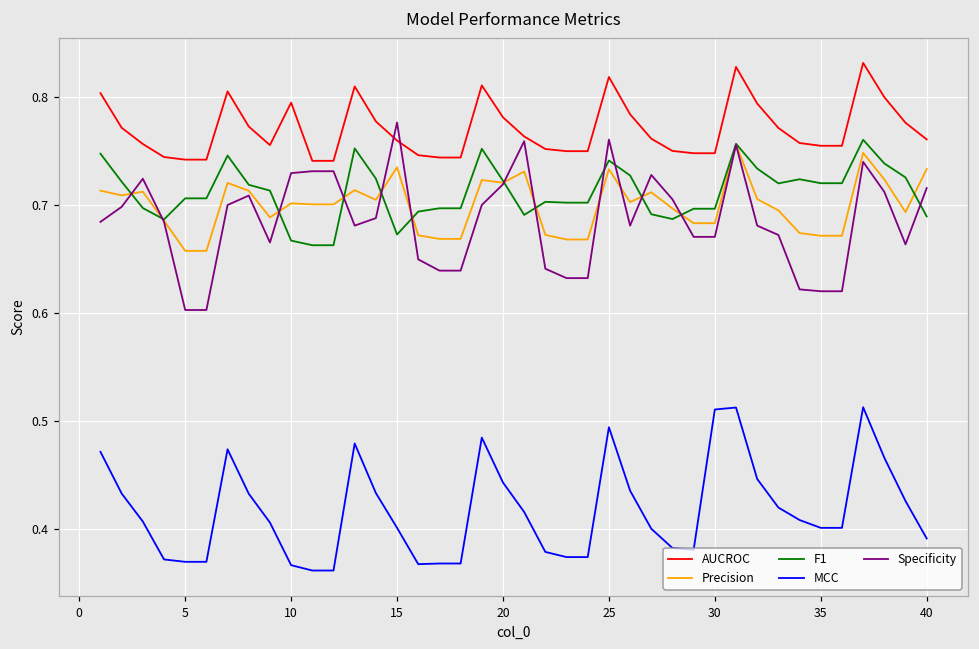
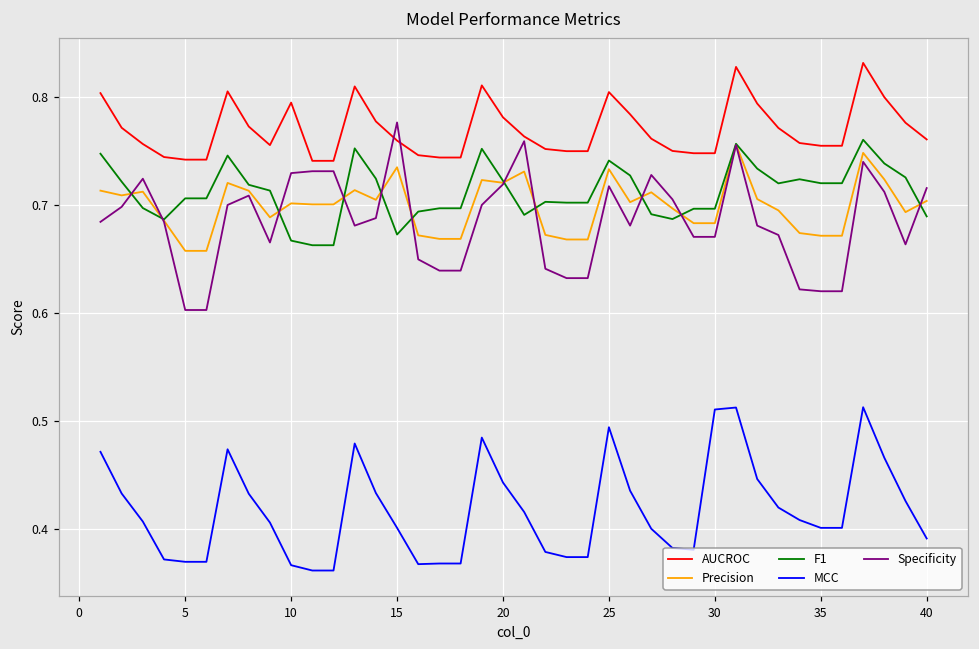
  {
    "AUCROC": {
      "5": 0.74,
      "10": 0.79,
      "15": 0.76,
      "20": 0.78,
-     "25": 0.82,
+     "25": 0.80,
      "30": 0.75,
      "35": 0.75,
      "40": 0.76
    },
    "Precision": {
      "5": 0.66,
      "10": 0.70,
      "15": 0.73,
      "25": 0.73,
      "30": 0.68,
      "35": 0.67,
-     "40": 0.73
+     "40": 0.70
    },
    "F1": {
      "5": 0.71,
      "10": 0.67,
      "15": 0.67,
      "25": 0.74,
      "30": 0.70,
      "35": 0.72,
      "40": 0.69
    },
    "MCC": {
      "5": 0.37,
      "10": 0.37,
      "15": 0.40,
      "20": 0.44,
      "25": 0.49,
      "30": 0.51,
      "35": 0.40,
      "40": 0.39
    },
    "Specificity": {
      "5": 0.60,
      "10": 0.73,
      "15": 0.78,
-     "25": 0.76,
+     "25": 0.72,
      "30": 0.67,
      "35": 0.62,
      "40": 0.72
    }
  }
